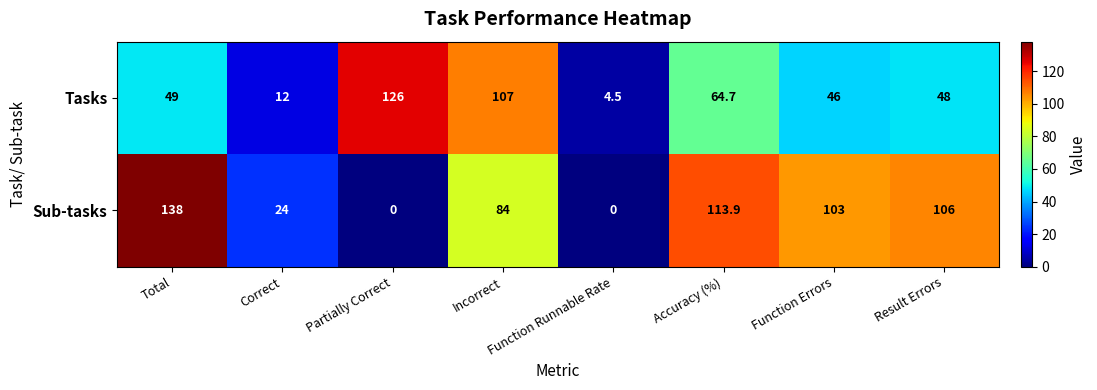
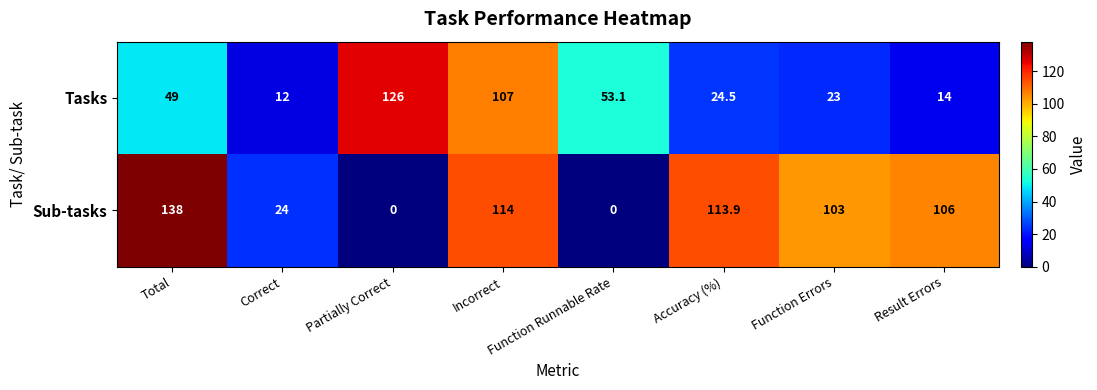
  {
    "Tasks": {
      "Total": 49,
      "Correct": 12,
      "Partially Correct": 126,
      "Incorrect": 107,
-     "Function Runnable Rate": 4.5,
-     "Accuracy (%)": 64.7,
-     "Function Errors": 46,
-     "Result Errors": 48
+     "Function Runnable Rate": 53.1,
+     "Accuracy (%)": 24.5,
+     "Function Errors": 23,
+     "Result Errors": 14
    },
    "Sub-tasks": {
      "Total": 138,
      "Correct": 24,
      "Partially Correct": 0,
-     "Incorrect": 84,
+     "Incorrect": 114,
      "Function Runnable Rate": 0,
      "Accuracy (%)": 113.9,
      "Function Errors": 103,
      "Result Errors": 106
    }
  }
